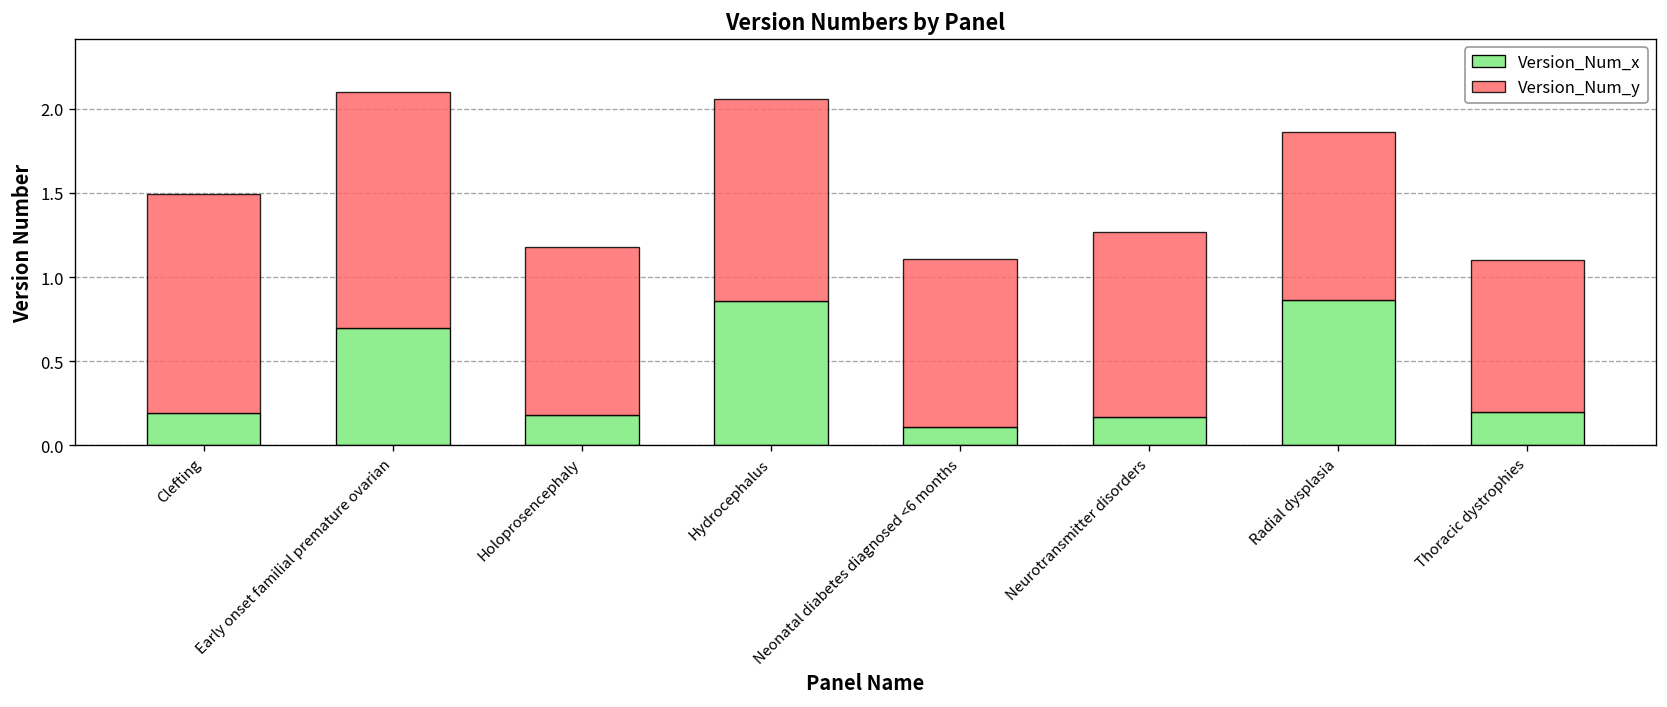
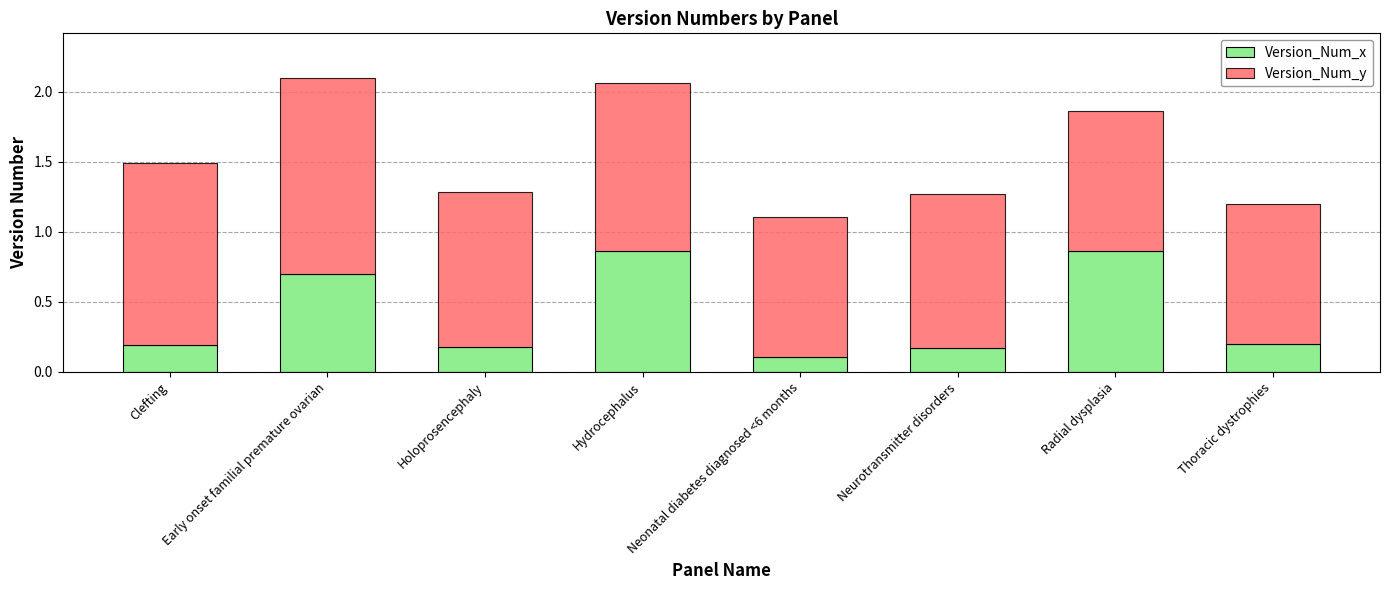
  {
    "Version_Num_x": {
      "Clefting": 0.2,
      "Early onset familial premature ovarian": 0.7,
      "Holoprosencephaly": 0.18,
      "Hydrocephalus": 0.86,
      "Neonatal diabetes diagnosed <6 months": 0.1,
      "Neurotransmitter disorders": 0.17,
      "Radial dysplasia": 0.86,
      "Thoracic dystrophies": 0.2
    },
    "Version_Num_y": {
      "Clefting": 1.3,
      "Early onset familial premature ovarian": 1.4,
-     "Holoprosencephaly": 1.0,
+     "Holoprosencephaly": 1.1,
      "Hydrocephalus": 1.2,
      "Neonatal diabetes diagnosed <6 months": 1.0,
      "Neurotransmitter disorders": 1.1,
      "Radial dysplasia": 1.0,
-     "Thoracic dystrophies": 0.9
+     "Thoracic dystrophies": 1.0
    }
  }
